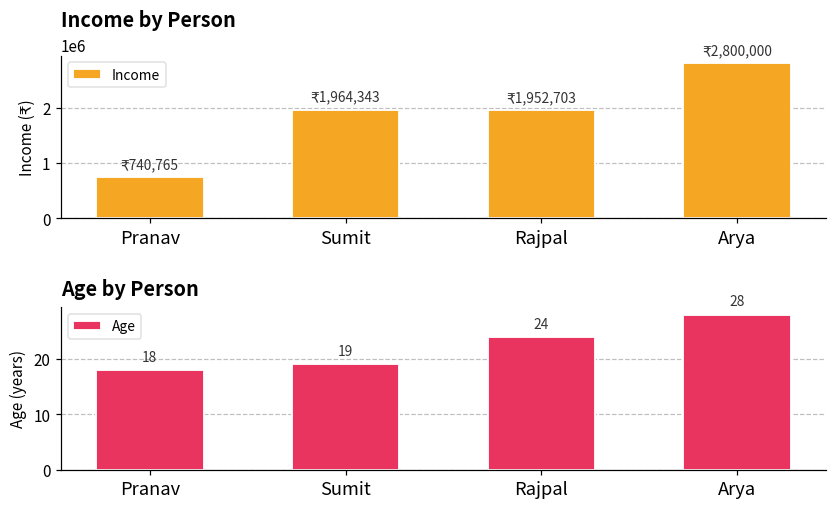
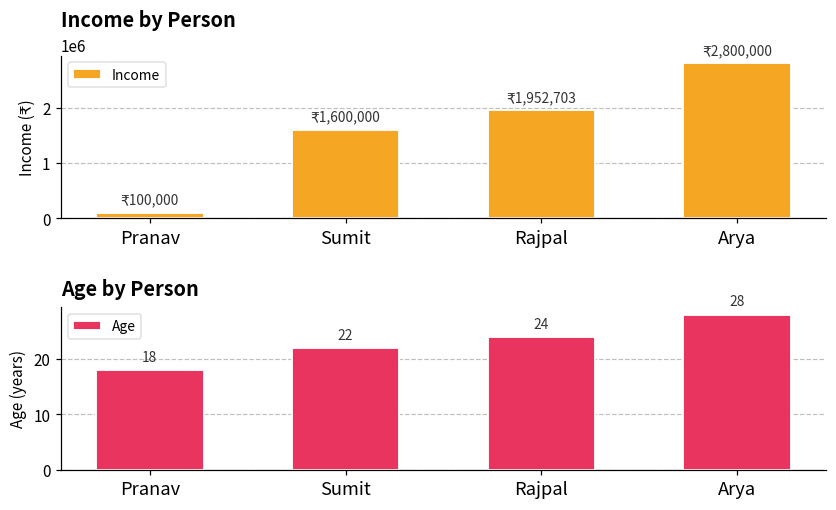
  {
    "Income by Person": {
-     "Pranav": "740,765",
-     "Sumit": "1,964,343",
+     "Pranav": "100,000",
+     "Sumit": "1,600,000",
      "Rajpal": "1,952,703",
      "Arya": "2,800,000"
    },
    "Age by Person": {
      "Pranav": "18",
-     "Sumit": "19",
+     "Sumit": "22",
      "Rajpal": "24",
      "Arya": "28"
    }
  }
